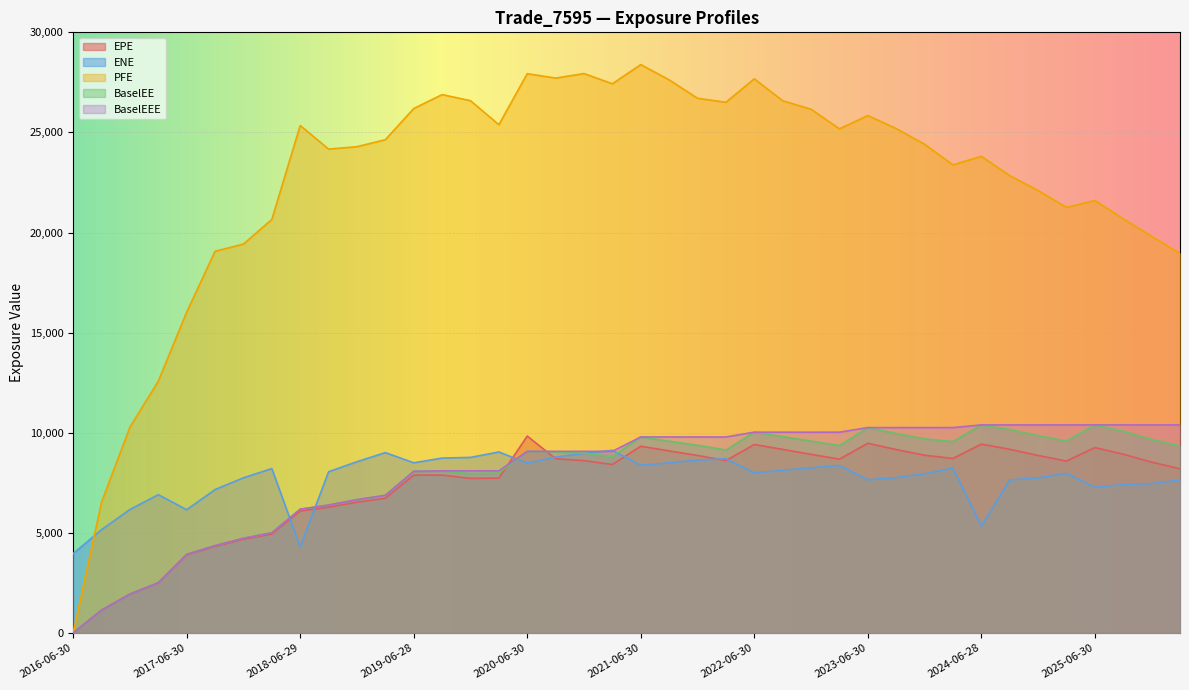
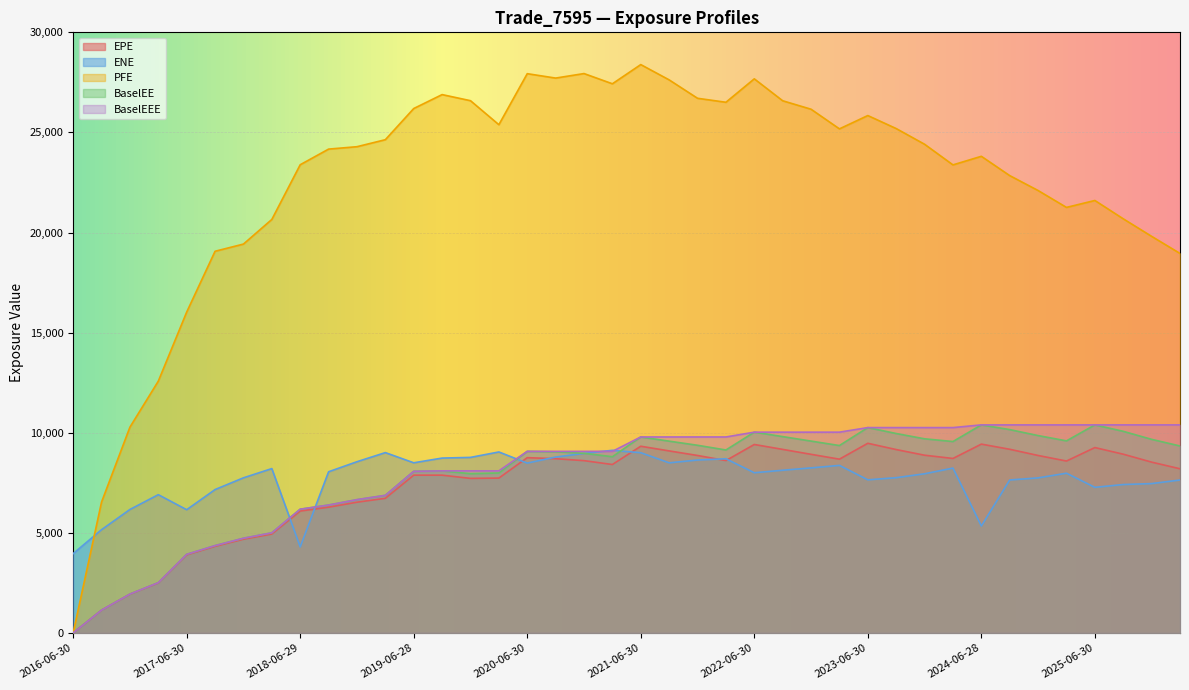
  {
    "EPE": {
      "2019-06-28": "7,900",
-     "2020-06-30": "9,800",
+     "2020-06-30": "8,800",
      "2021-06-30": "9,300",
      "2022-06-30": "9,400",
      "2023-06-30": "9,500",
      "2024-06-28": "9,400",
      "2025-06-30": "9,300"
    },
    "ENE": {
      "2016-06-30": "4,000",
      "2017-06-30": "6,200",
      "2018-06-29": "4,300",
      "2019-06-28": "8,500",
      "2020-06-30": "8,500",
-     "2021-06-30": "8,400",
+     "2021-06-30": "9,000",
      "2022-06-30": "8,000",
      "2023-06-30": "7,600",
      "2024-06-28": "5,300",
      "2025-06-30": "7,300"
    },
    "PFE": {
      "2017-06-30": "16,000",
-     "2018-06-29": "25,300",
+     "2018-06-29": "23,400",
      "2019-06-28": "26,200",
      "2020-06-30": "27,900",
      "2021-06-30": "28,400",
      "2022-06-30": "27,700",
      "2023-06-30": "25,800",
      "2024-06-28": "23,800",
      "2025-06-30": "21,600"
    }
  }
